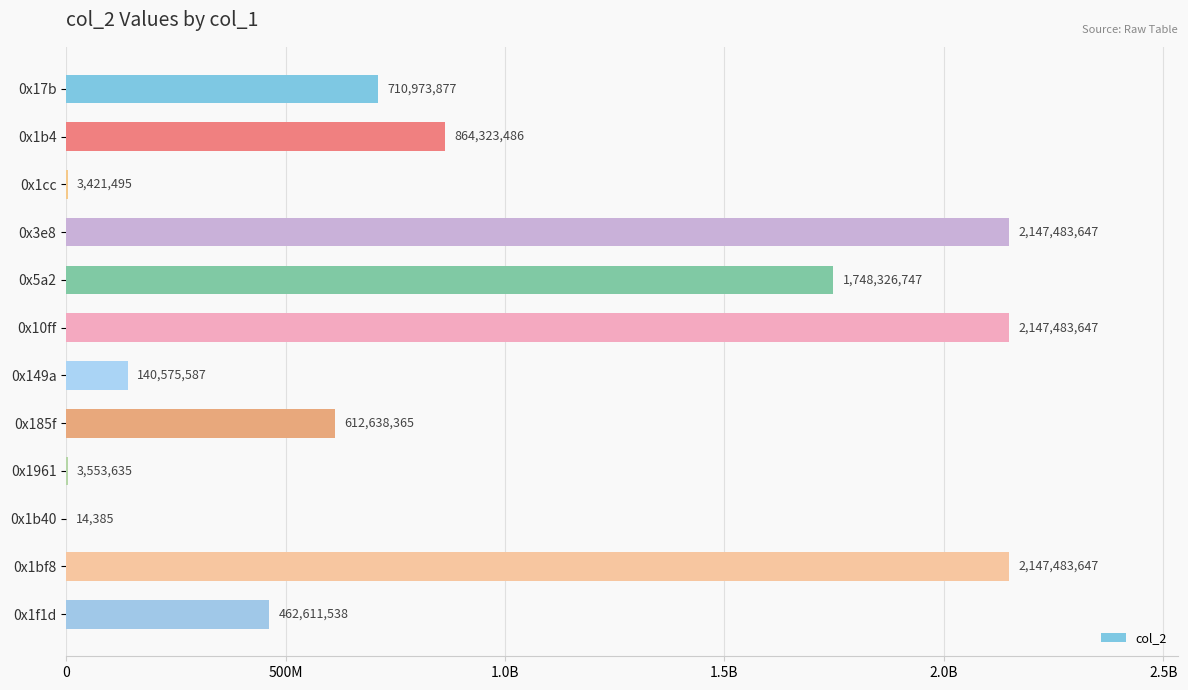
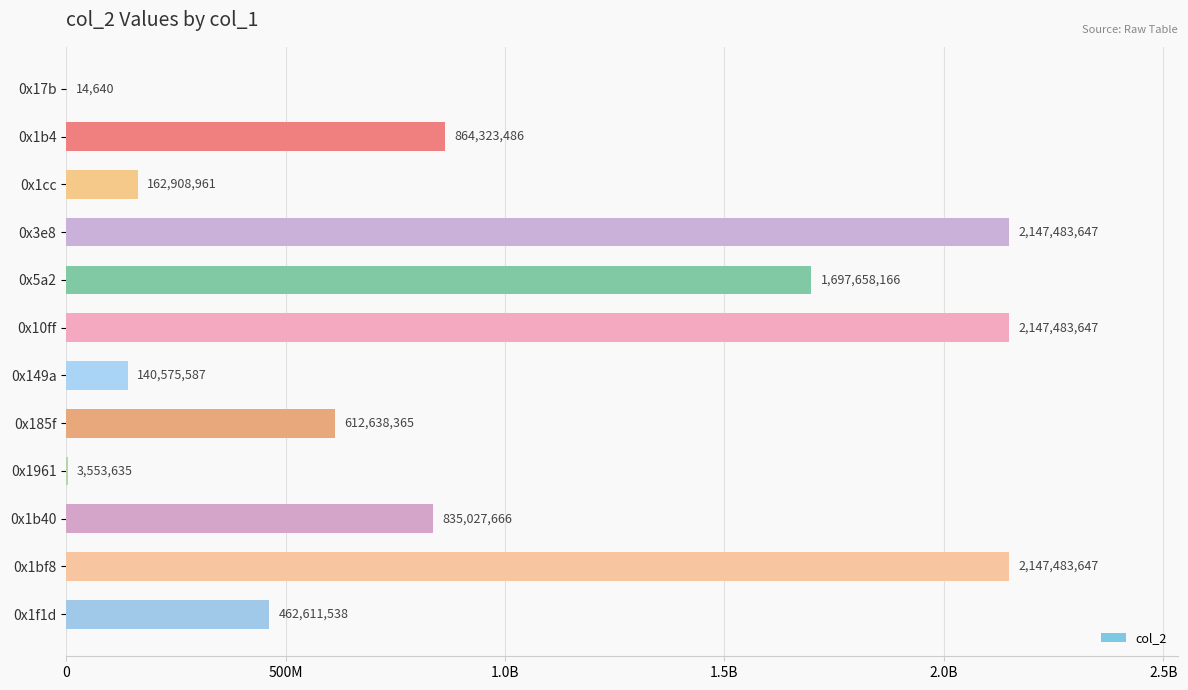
  {
-   "0x17b": "710,973,877",
+   "0x17b": "14,640",
    "0x1b4": "864,323,486",
-   "0x1cc": "3,421,495",
+   "0x1cc": "162,908,961",
    "0x3e8": "2,147,483,647",
-   "0x5a2": "1,748,326,747",
+   "0x5a2": "1,697,658,166",
    "0x10ff": "2,147,483,647",
    "0x149a": "140,575,587",
    "0x185f": "612,638,365",
    "0x1961": "3,553,635",
-   "0x1b40": "14,385",
+   "0x1b40": "835,027,666",
    "0x1bf8": "2,147,483,647",
    "0x1f1d": "462,611,538"
  }
